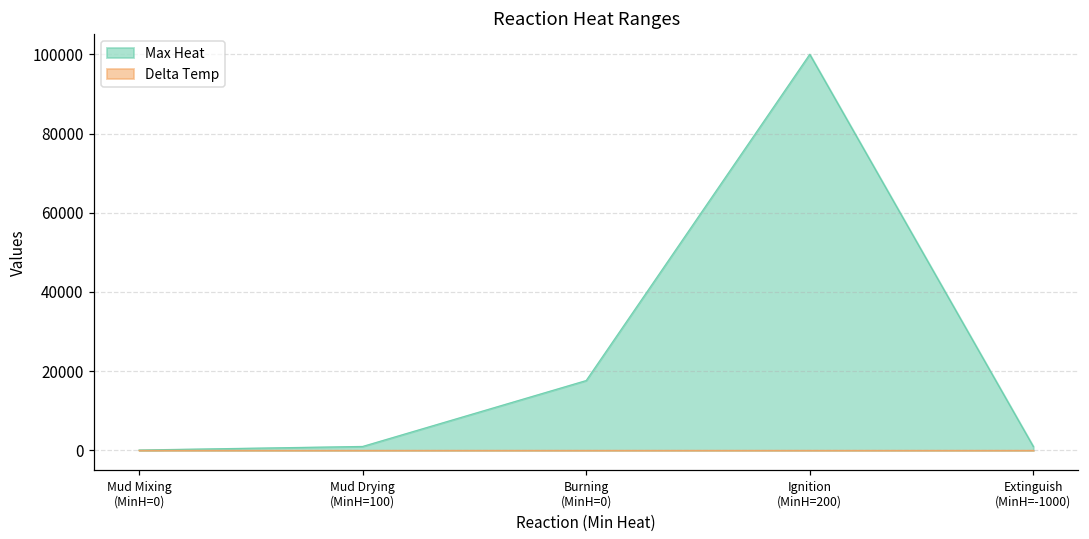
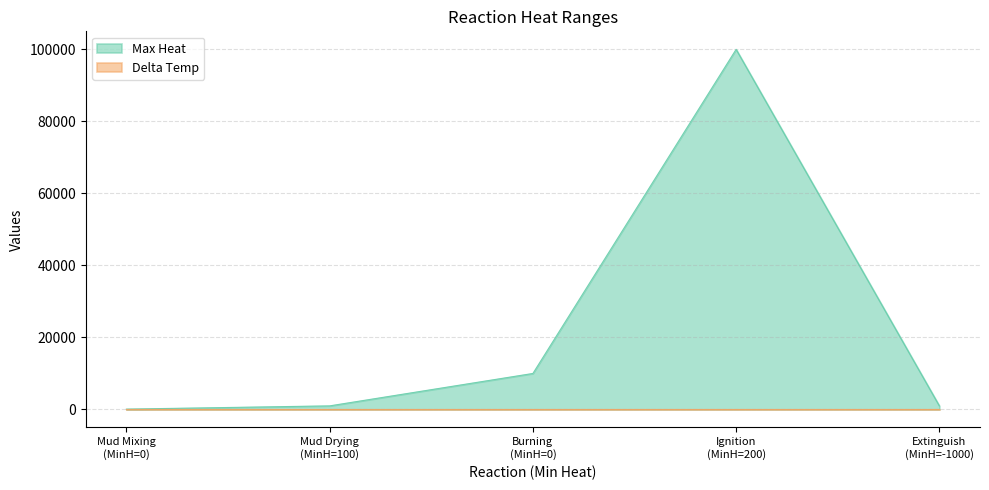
  {
    "Max Heat": {
      "Mud Drying (MinH=100)": 1000,
-     "Burning (MinH=0)": 18000,
+     "Burning (MinH=0)": 10000,
      "Ignition (MinH=200)": 100000,
      "Extinguish (MinH=-1000)": 1000
    },
    "Delta Temp": {
      "Mud Drying (MinH=100)": 0,
      "Burning (MinH=0)": 0,
      "Ignition (MinH=200)": 0,
      "Extinguish (MinH=-1000)": 0
    }
  }
